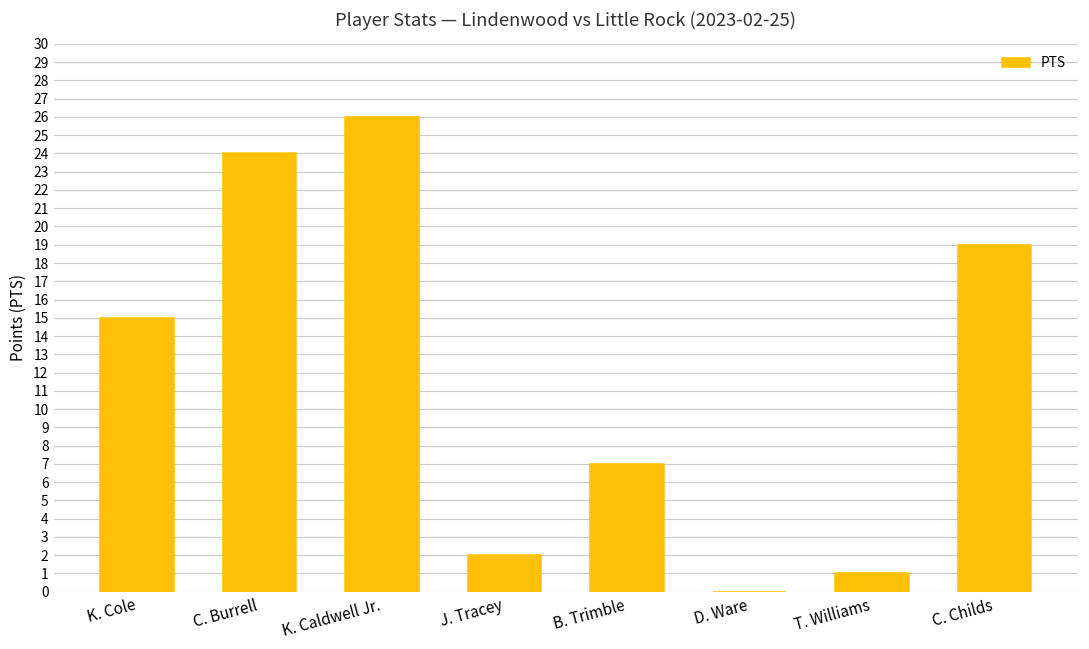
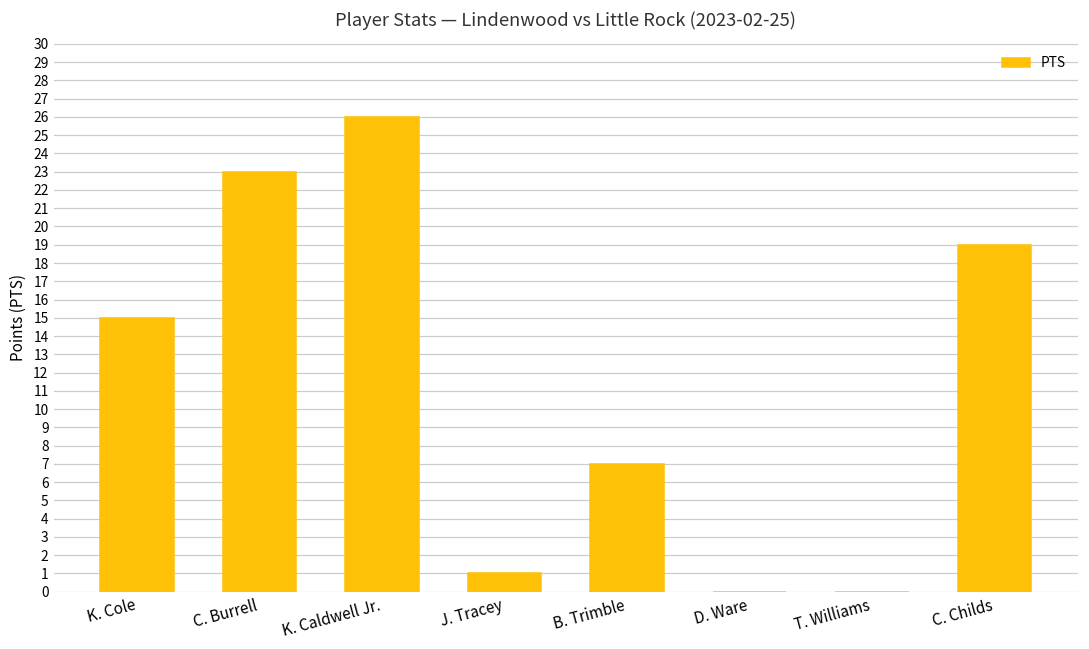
  {
    "K. Cole": 15,
-   "C. Burrell": 24,
+   "C. Burrell": 23,
    "K. Caldwell Jr.": 26,
-   "J. Tracey": 2,
+   "J. Tracey": 1,
    "B. Trimble": 7,
    "D. Ware": 0,
-   "T. Williams": 1,
+   "T. Williams": 0,
    "C. Childs": 19
  }
